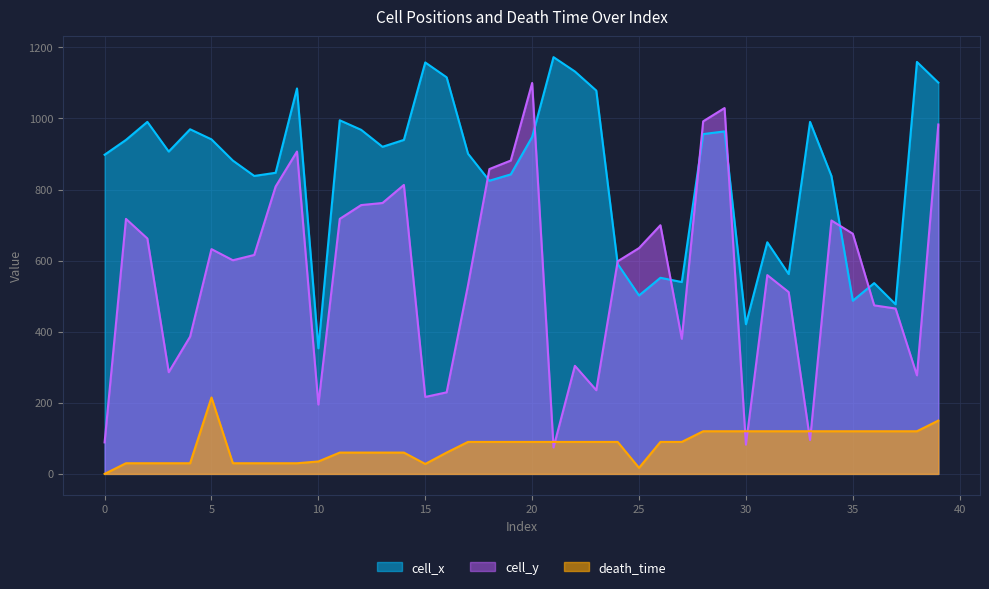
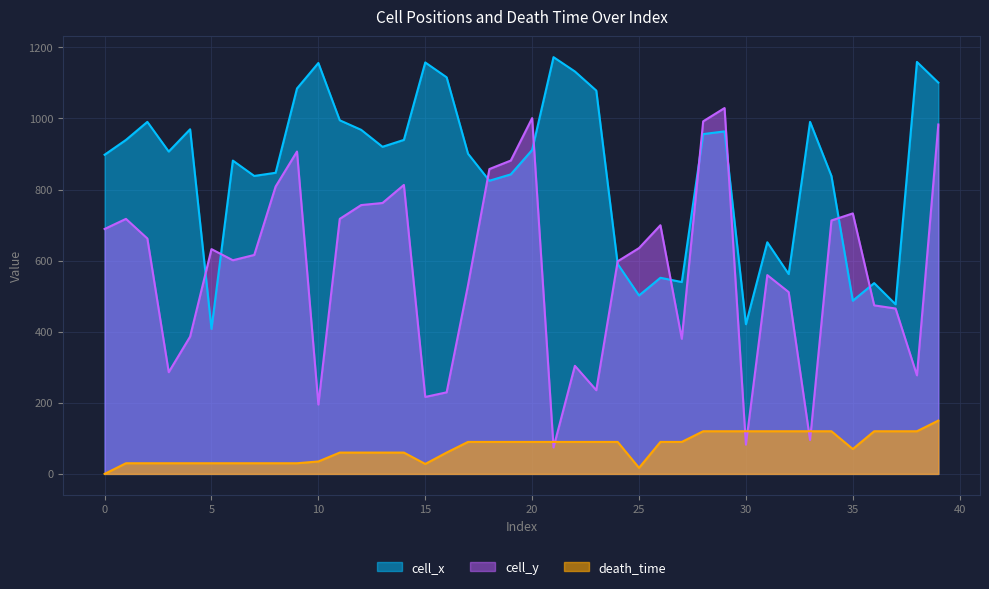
  {
    "cell_x": {
      "0": 900,
-     "5": 940,
-     "10": 350,
+     "5": 410,
+     "10": 1160,
      "15": 1160,
-     "20": 950,
+     "20": 910,
      "25": 500,
      "30": 420,
      "35": 490
    },
    "cell_y": {
-     "0": 90,
+     "0": 690,
      "5": 630,
      "10": 200,
      "15": 220,
-     "20": 1100,
+     "20": 1000,
      "25": 640,
      "30": 80,
-     "35": 680
+     "35": 730
    },
    "death_time": {
      "0": 0,
-     "5": 220,
+     "5": 30,
      "10": 40,
      "15": 30,
      "20": 90,
      "25": 20,
      "30": 120,
-     "35": 120
+     "35": 70
    }
  }
